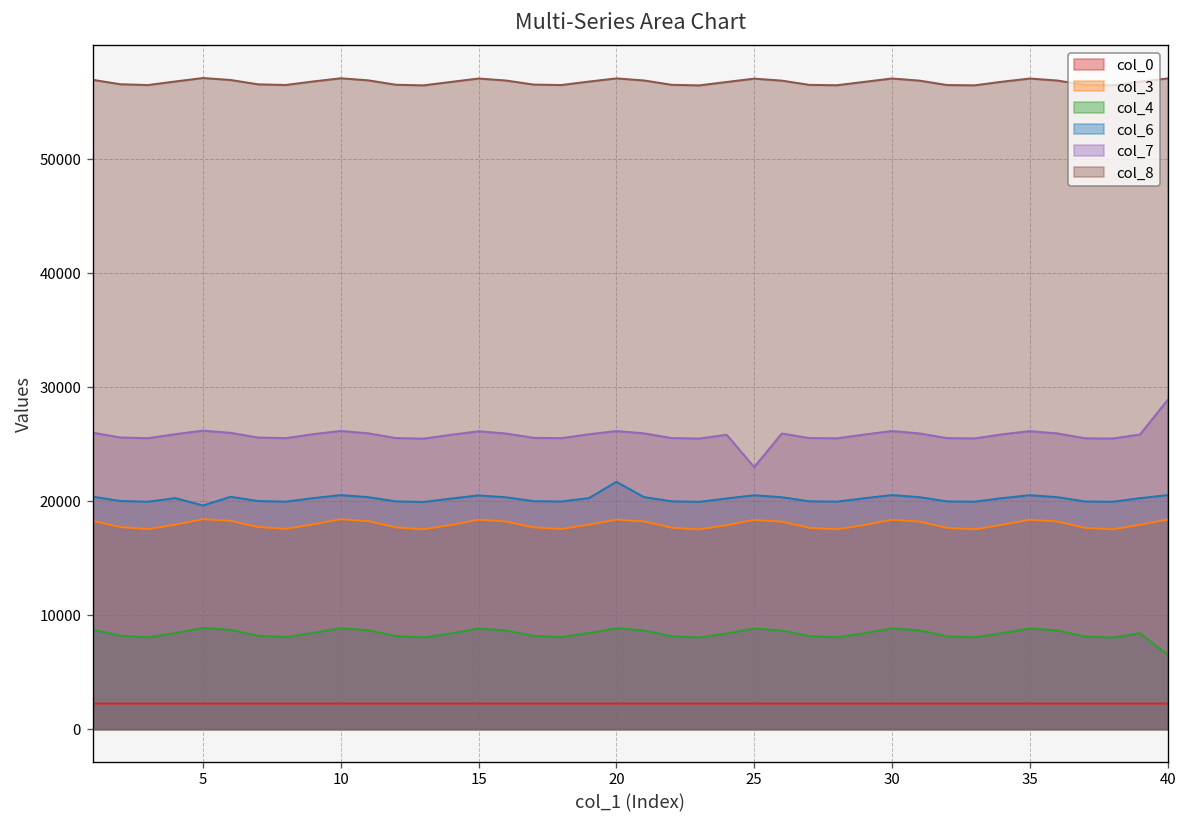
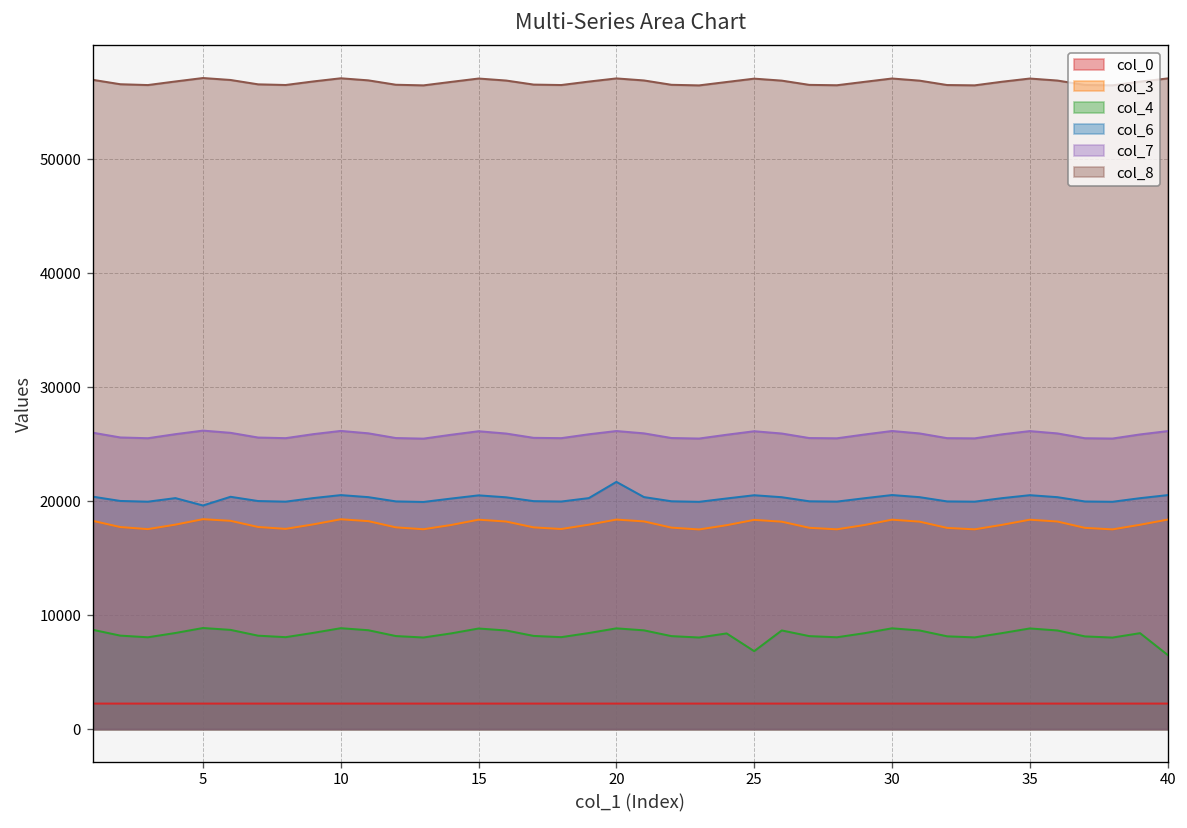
  {
    "col_4": {
      "5": 9000,
      "10": 9000,
      "15": 9000,
      "20": 9000,
-     "25": 9000,
+     "25": 7000,
      "30": 9000,
      "35": 9000,
      "40": 7000
    },
    "col_6": {
      "5": 20000,
      "10": 21000,
      "15": 21000,
      "20": 22000,
      "25": 21000,
      "30": 21000,
      "35": 21000,
      "40": 21000
    },
    "col_7": {
      "5": 26000,
      "10": 26000,
      "15": 26000,
      "20": 26000,
-     "25": 23000,
+     "25": 26000,
      "30": 26000,
      "35": 26000,
-     "40": 29000
+     "40": 26000
    }
  }
